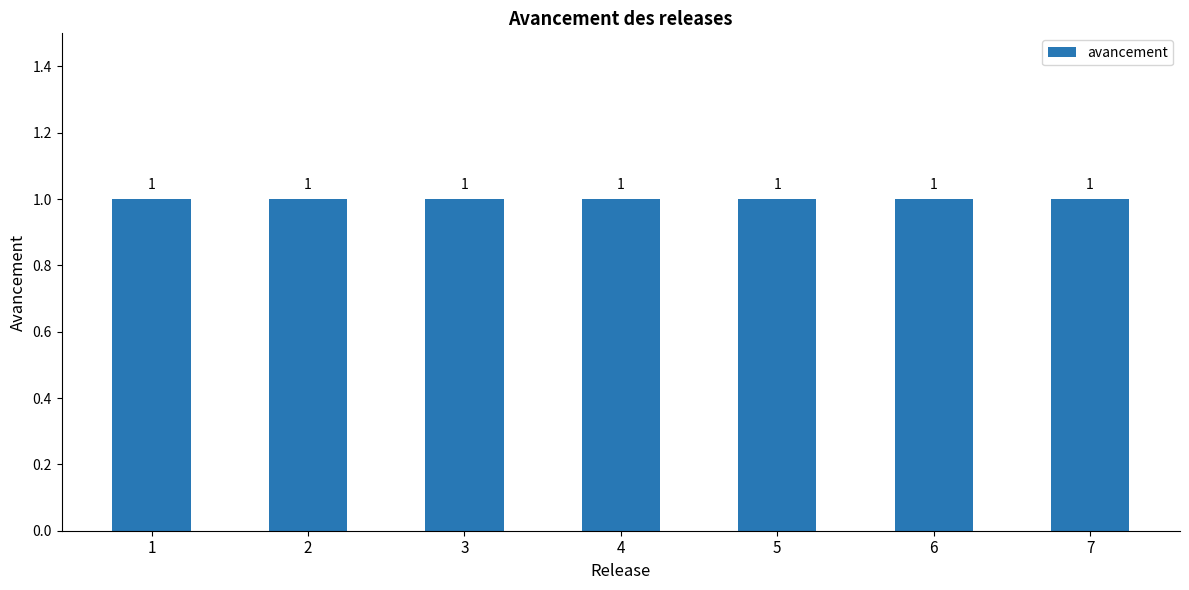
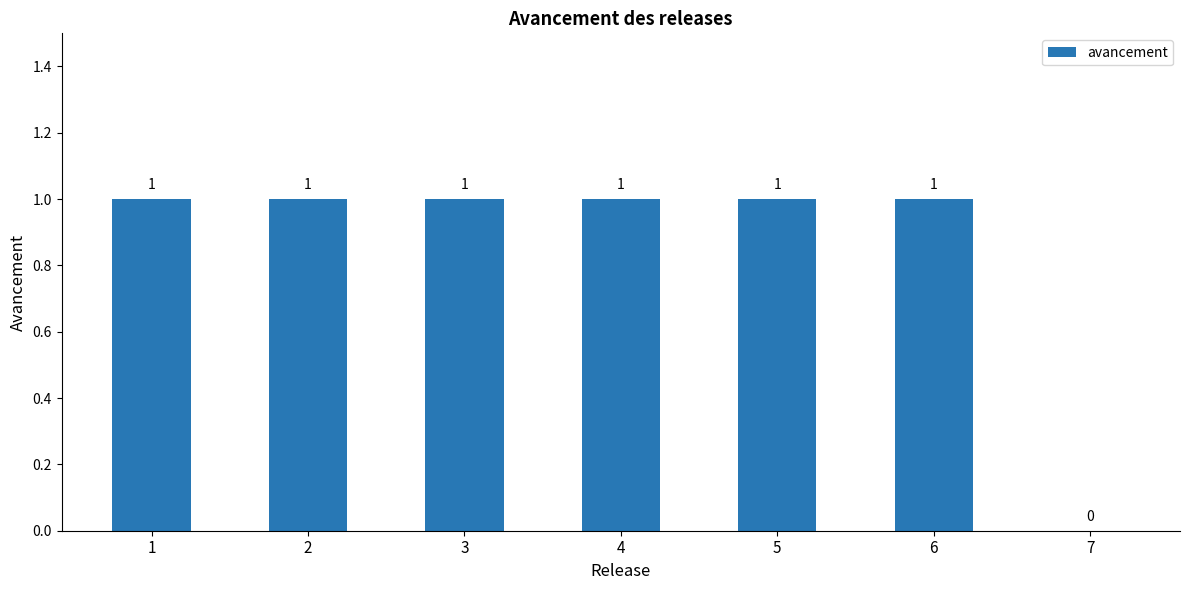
  {
    "1": 1,
    "2": 1,
    "3": 1,
    "4": 1,
    "5": 1,
    "6": 1,
-   "7": 1
+   "7": 0
  }
